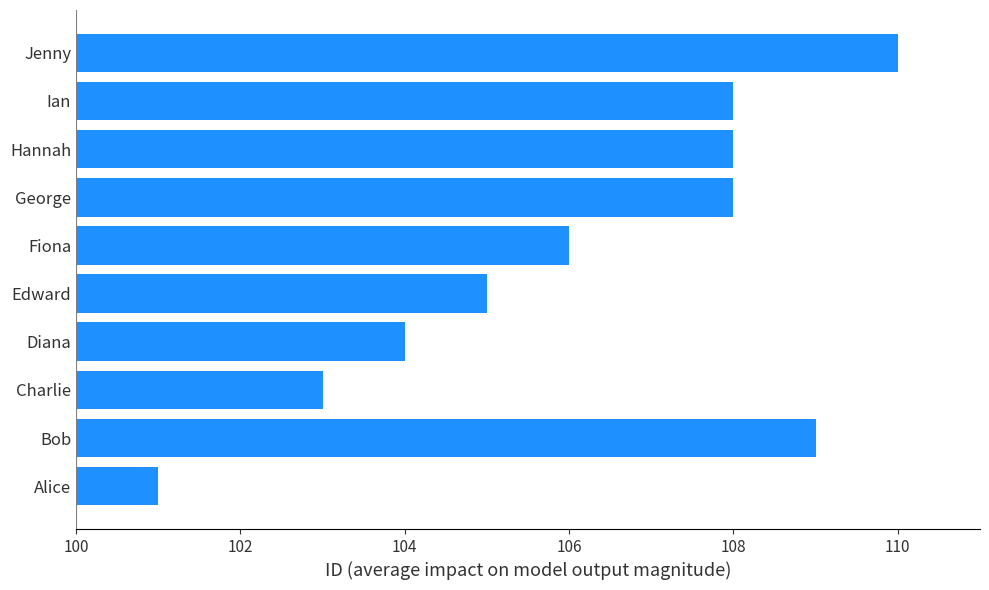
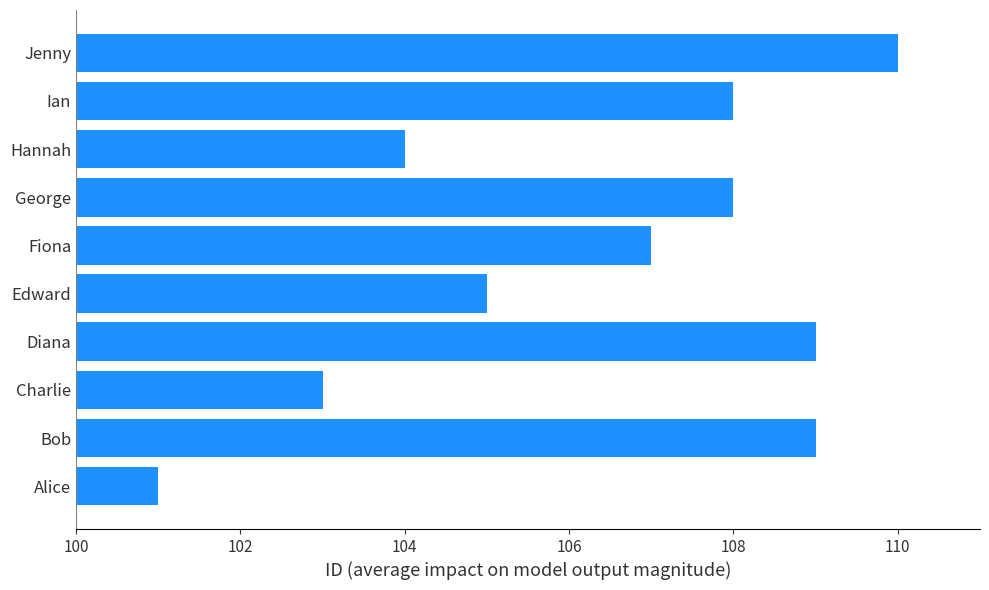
  {
    "Jenny": 110,
    "Ian": 108,
-   "Hannah": 108,
+   "Hannah": 104,
    "George": 108,
-   "Fiona": 106,
+   "Fiona": 107,
    "Edward": 105,
-   "Diana": 104,
+   "Diana": 109,
    "Charlie": 103,
    "Bob": 109,
    "Alice": 101
  }
